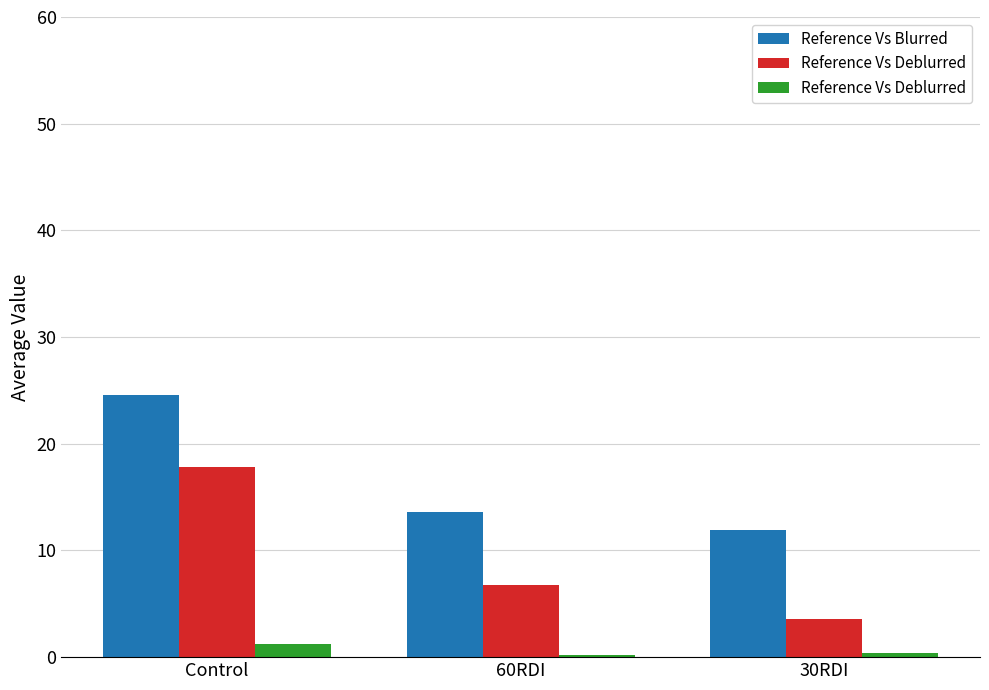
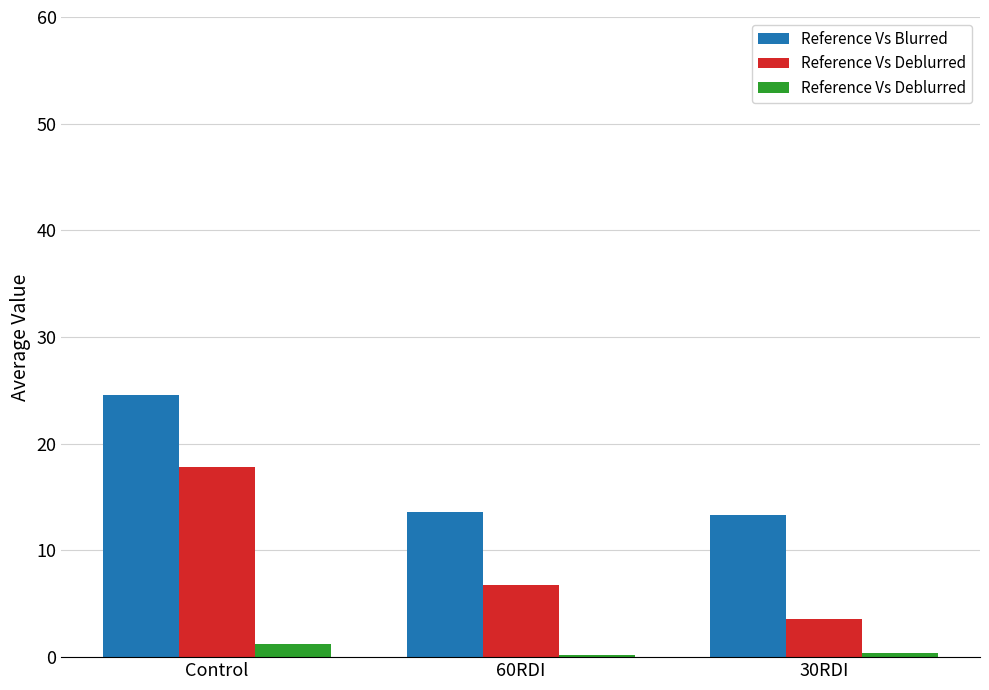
  {
    "Reference Vs Blurred": {
      "Control": 24.6,
      "60RDI": 13.6,
-     "30RDI": 11.9
+     "30RDI": 13.3
    }
  }
